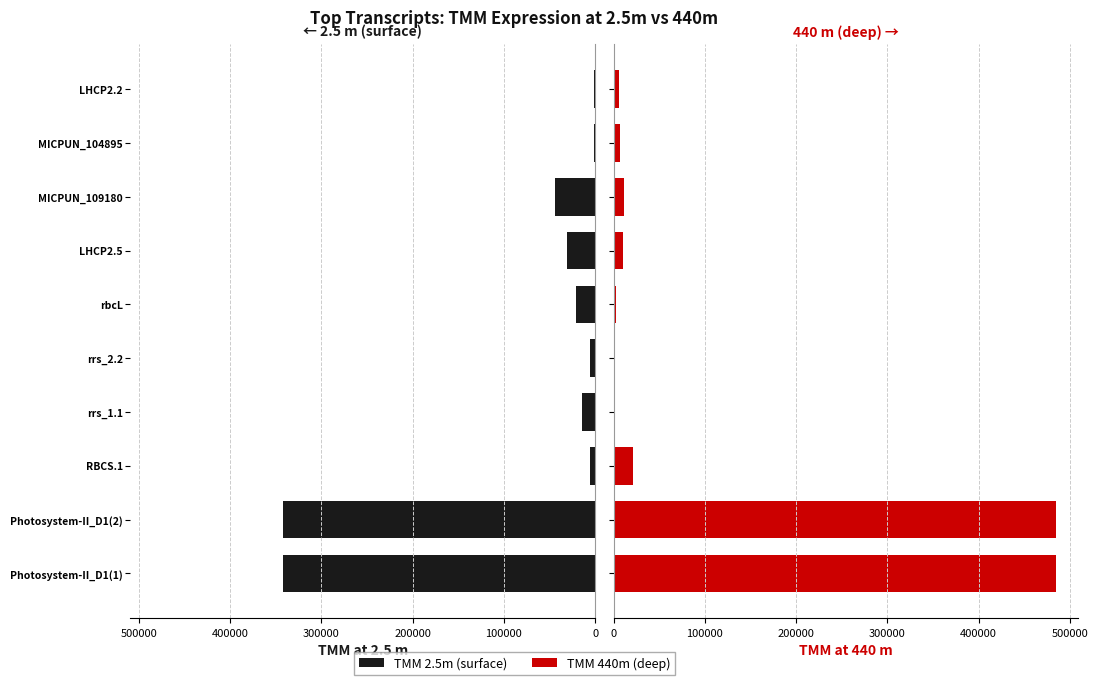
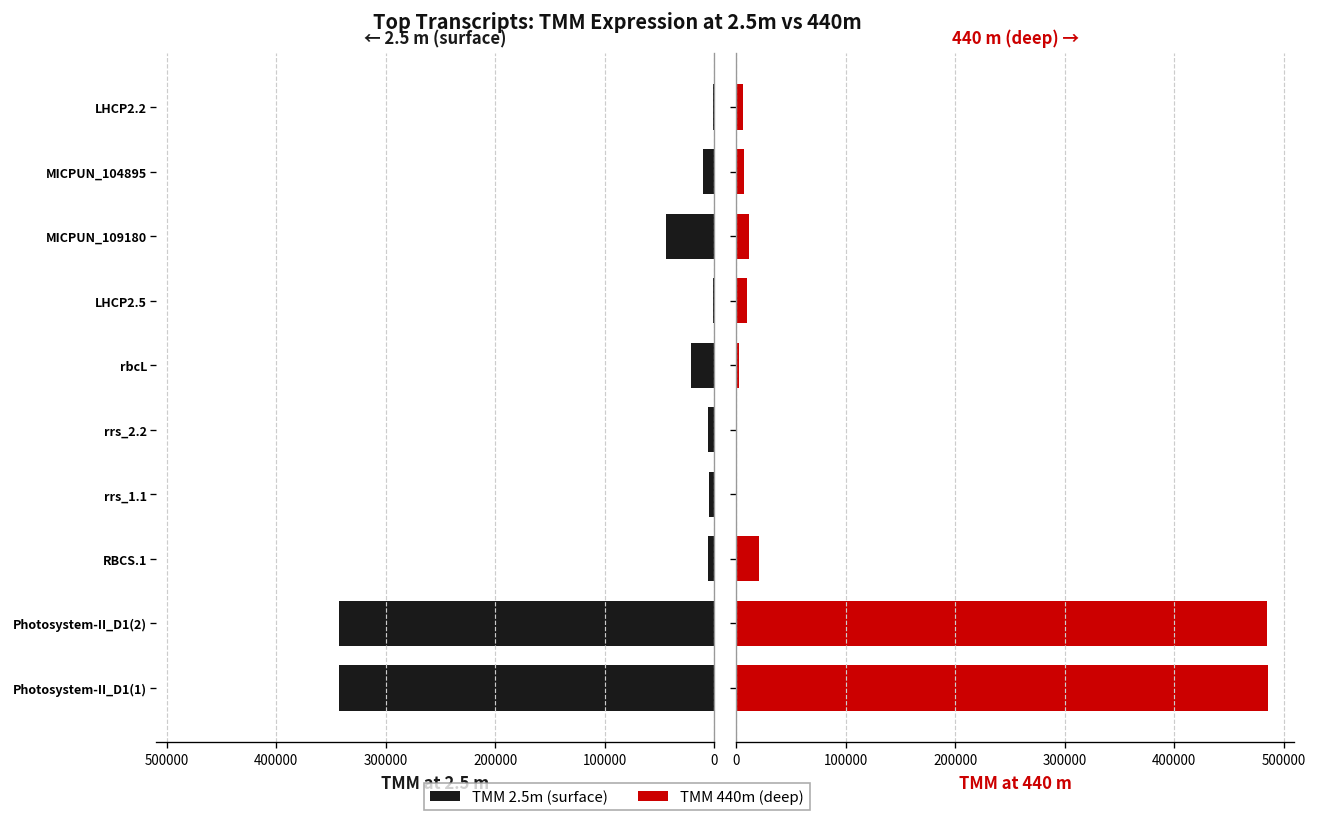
  {
    "← 2.5 m (surface)": {
-     "MICPUN_104895": 0,
+     "MICPUN_104895": 10000,
      "MICPUN_109180": 40000,
-     "LHCP2.5": 30000,
+     "LHCP2.5": 0,
      "rbcL": 20000,
      "rrs_2.2": 10000,
-     "rrs_1.1": 10000,
+     "rrs_1.1": 0,
      "RBCS.1": 10000,
      "Photosystem-II_D1(2)": 340000,
      "Photosystem-II_D1(1)": 340000
    }
  }
